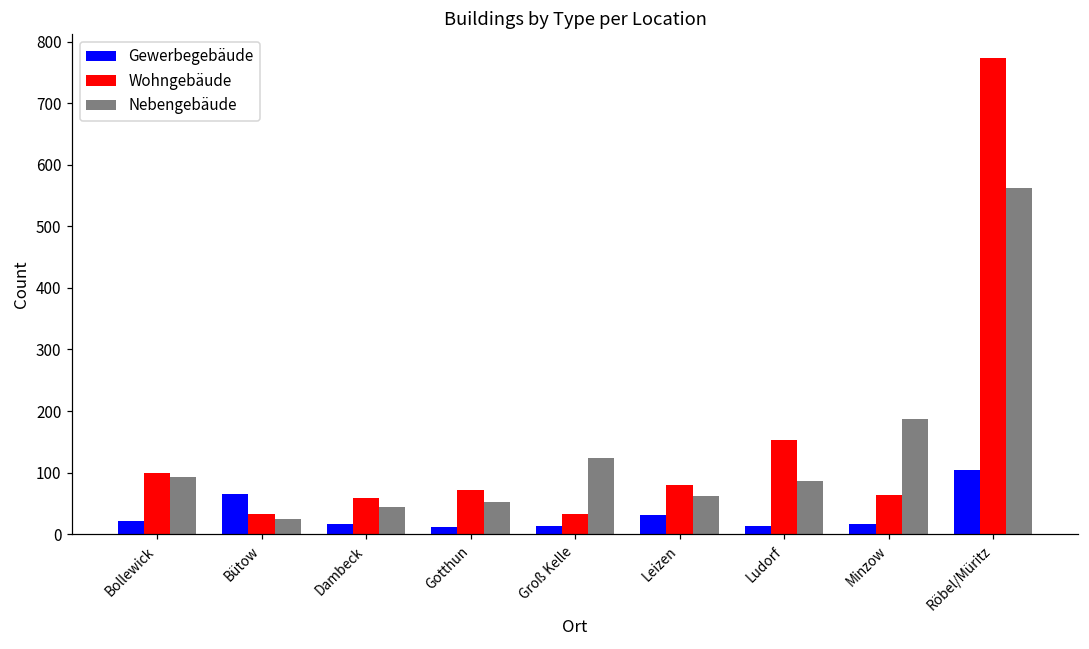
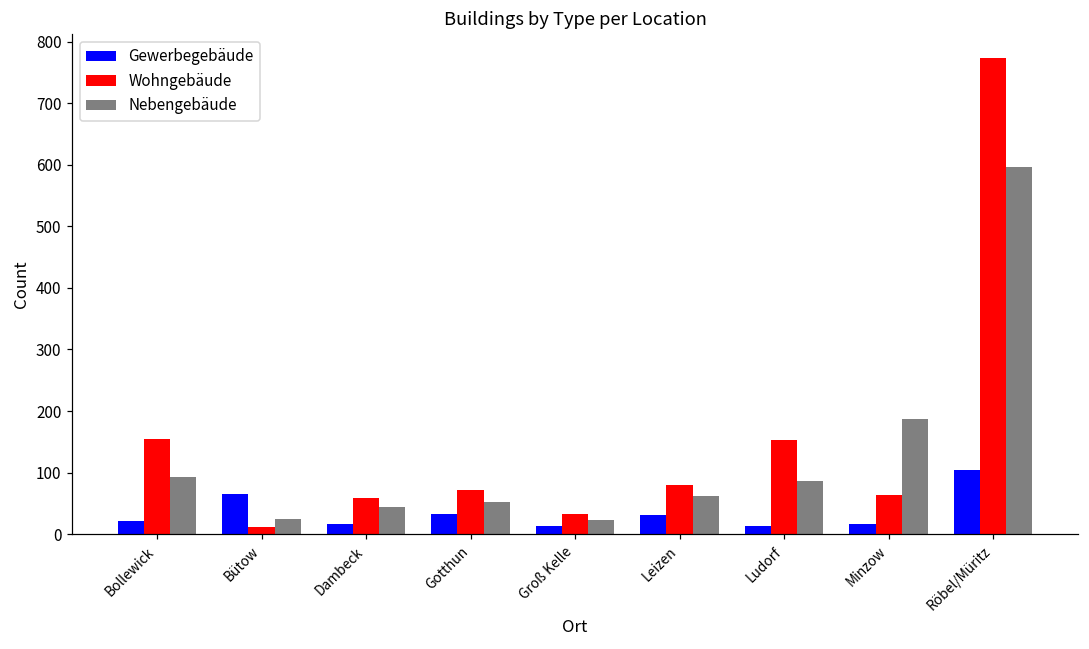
  {
    "Gewerbegebäude": {
      "Bollewick": 20,
      "Bütow": 70,
      "Dambeck": 20,
-     "Gotthun": 10,
+     "Gotthun": 30,
      "Groß Kelle": 10,
      "Leizen": 30,
      "Ludorf": 10,
      "Minzow": 20,
      "Röbel/Müritz": 100
    },
    "Wohngebäude": {
-     "Bollewick": 100,
-     "Bütow": 30,
+     "Bollewick": 150,
+     "Bütow": 10,
      "Dambeck": 60,
      "Gotthun": 70,
      "Groß Kelle": 30,
      "Leizen": 80,
      "Ludorf": 150,
      "Minzow": 60,
      "Röbel/Müritz": 770
    },
    "Nebengebäude": {
      "Bollewick": 90,
      "Bütow": 20,
      "Dambeck": 40,
      "Gotthun": 50,
-     "Groß Kelle": 120,
+     "Groß Kelle": 20,
      "Leizen": 60,
      "Ludorf": 90,
      "Minzow": 190,
-     "Röbel/Müritz": 560
+     "Röbel/Müritz": 600
    }
  }
